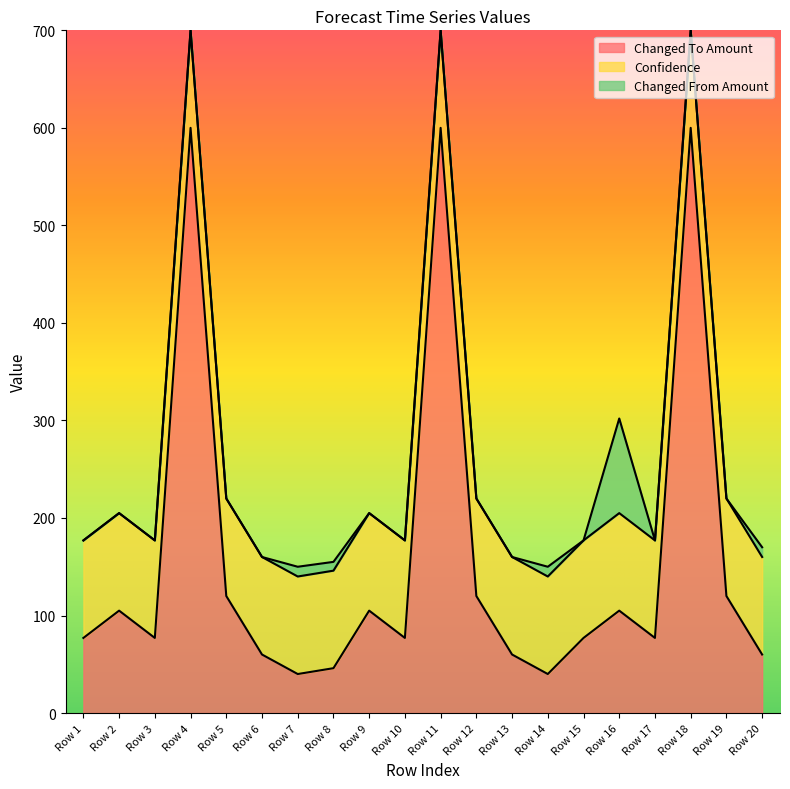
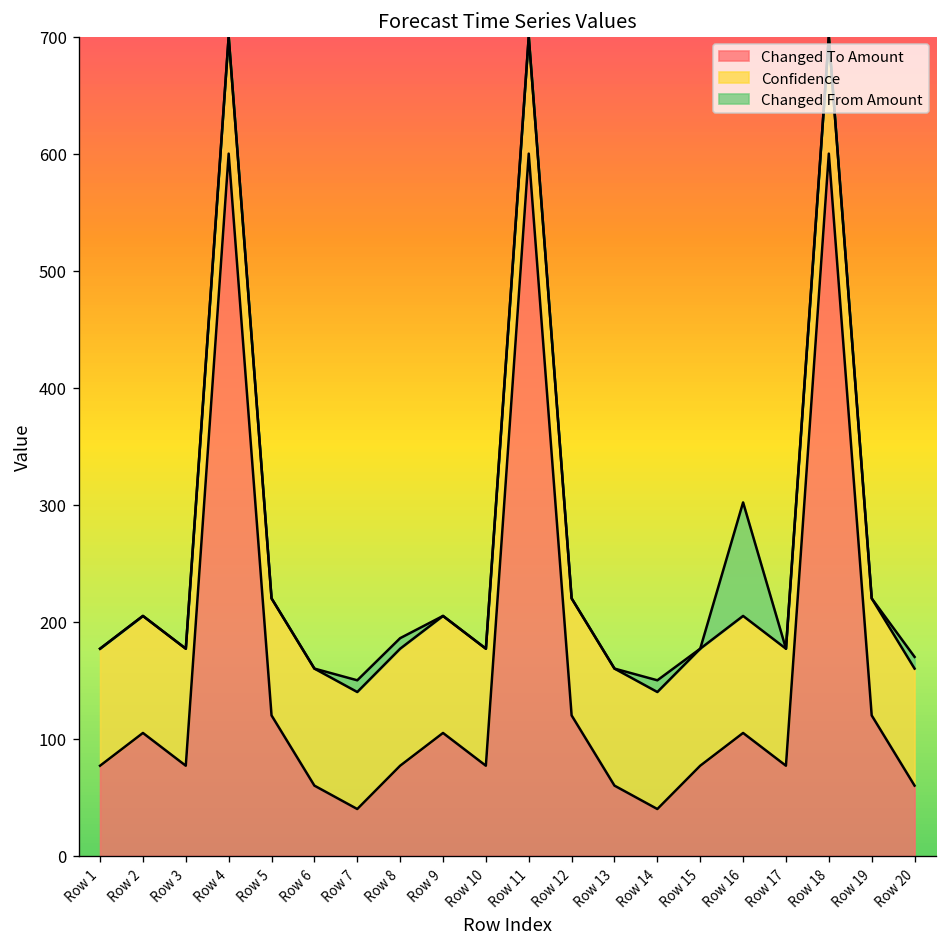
  {
    "Changed To Amount": {
      "Row 1": 80,
      "Row 2": 110,
      "Row 3": 80,
      "Row 4": 600,
      "Row 5": 120,
      "Row 6": 60,
      "Row 7": 40,
-     "Row 8": 50,
+     "Row 8": 80,
      "Row 9": 110,
      "Row 10": 80,
      "Row 11": 600,
      "Row 12": 120,
      "Row 13": 60,
      "Row 14": 40,
      "Row 15": 80,
      "Row 16": 110,
      "Row 17": 80,
      "Row 18": 600,
      "Row 19": 120,
      "Row 20": 60
    },
    "Confidence": {
      "Row 7": 100,
      "Row 8": 100,
      "Row 14": 100,
      "Row 16": 100,
      "Row 20": 100
    },
    "Changed From Amount": {
      "Row 7": 10,
      "Row 8": 10,
      "Row 14": 10,
      "Row 16": 100,
      "Row 20": 10
    }
  }
